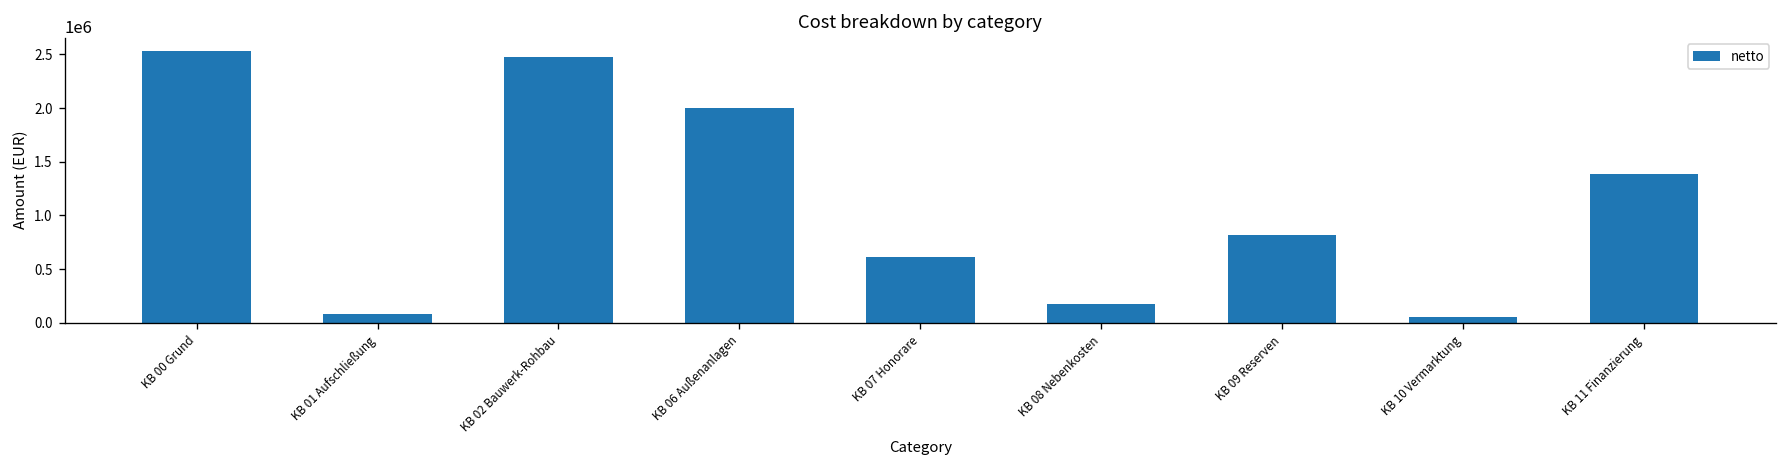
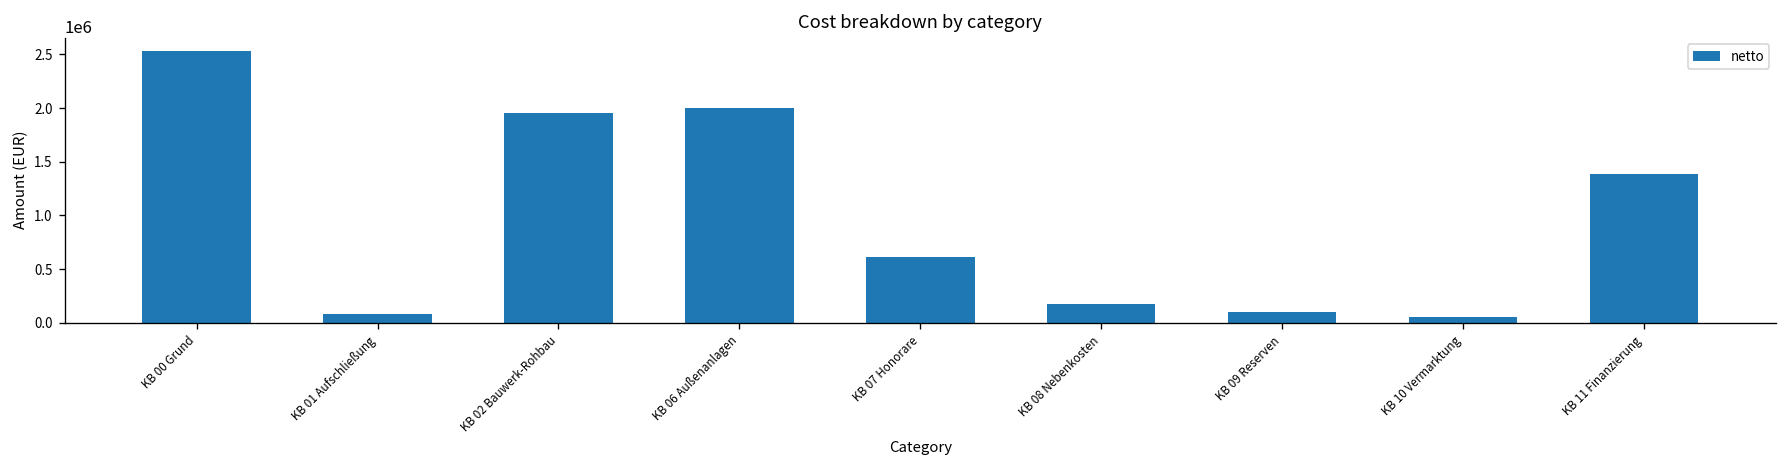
  {
    "KB 00 Grund": 2500000,
    "KB 01 Aufschließung": 100000,
-   "KB 02 Bauwerk-Rohbau": 2500000,
+   "KB 02 Bauwerk-Rohbau": 2000000,
    "KB 06 Außenanlagen": 2000000,
    "KB 07 Honorare": 600000,
    "KB 08 Nebenkosten": 200000,
-   "KB 09 Reserven": 800000,
+   "KB 09 Reserven": 100000,
    "KB 10 Vermarktung": 100000,
    "KB 11 Finanzierung": 1400000
  }
